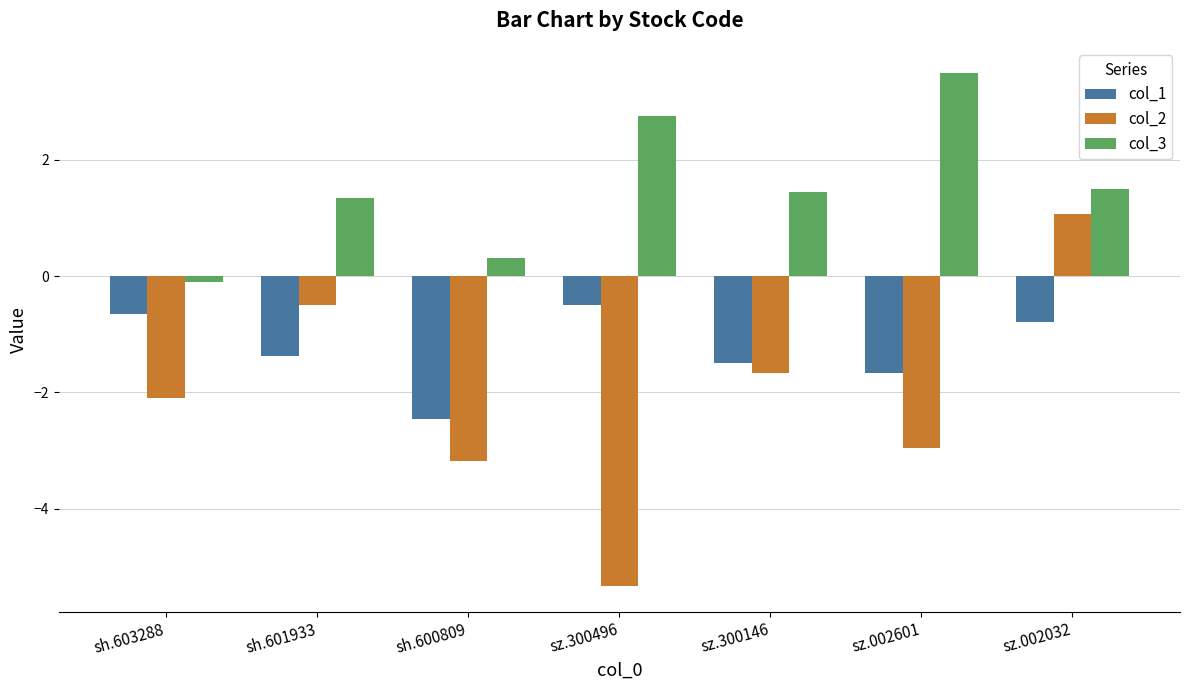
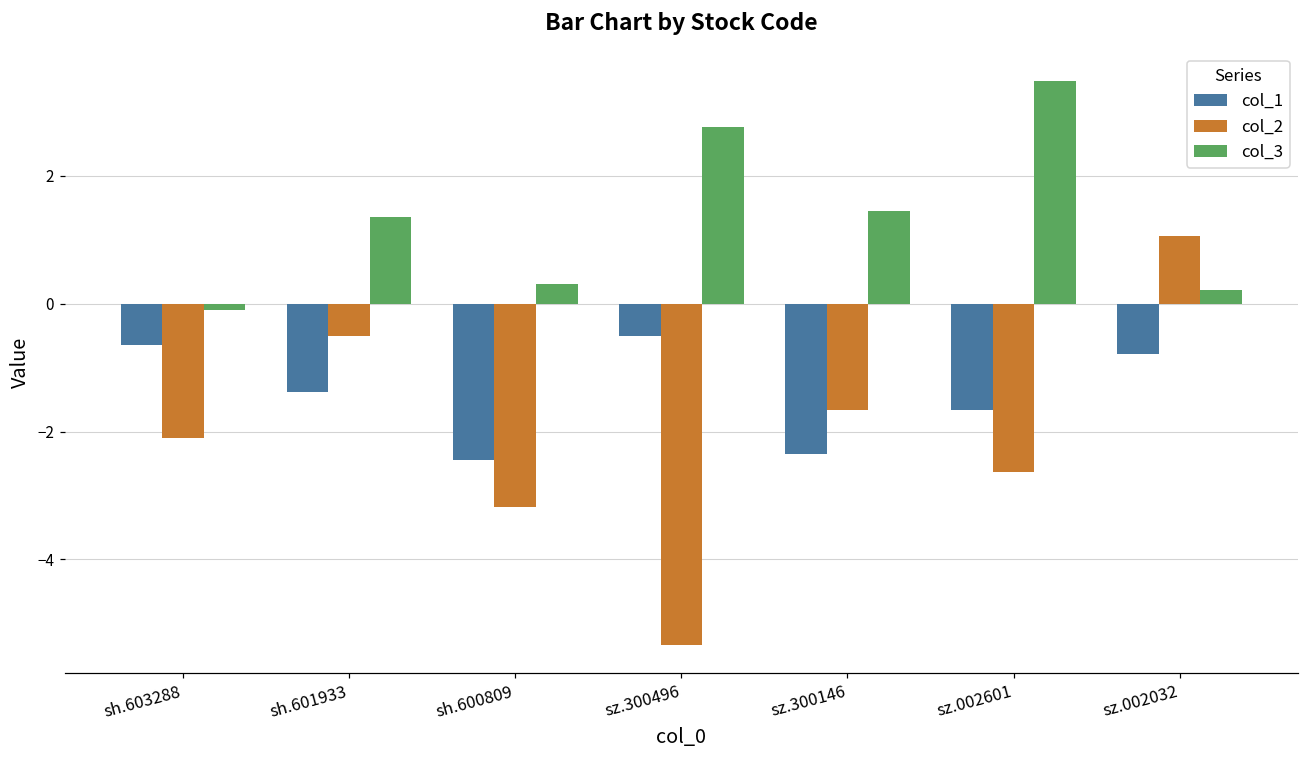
  {
    "col_1": {
      "sh.603288": -0.6,
      "sh.601933": -1.4,
      "sh.600809": -2.5,
      "sz.300496": -0.5,
-     "sz.300146": -1.5,
+     "sz.300146": -2.4,
      "sz.002601": -1.7,
      "sz.002032": -0.8
    },
    "col_2": {
      "sh.603288": -2.1,
      "sh.601933": -0.5,
      "sh.600809": -3.2,
      "sz.300496": -5.3,
      "sz.300146": -1.7,
-     "sz.002601": -3.0,
+     "sz.002601": -2.6,
      "sz.002032": 1.1
    },
    "col_3": {
      "sh.603288": -0.1,
      "sh.601933": 1.4,
      "sh.600809": 0.3,
      "sz.300496": 2.8,
      "sz.300146": 1.5,
      "sz.002601": 3.5,
-     "sz.002032": 1.5
+     "sz.002032": 0.2
    }
  }
